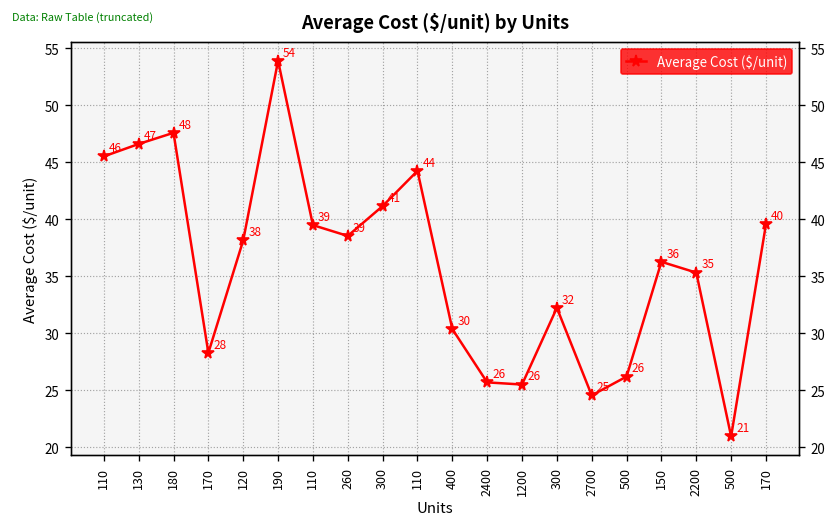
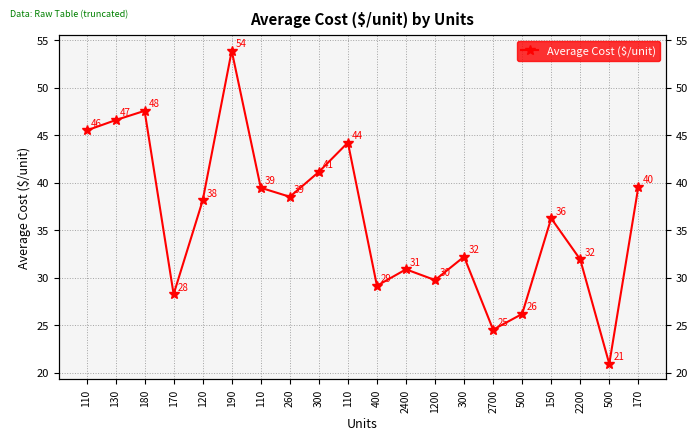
  {
    "130": 47,
    "180": 48,
    "120": 38,
    "190": 54,
    "260": 39,
-   "400": 30,
-   "2400": 26,
-   "1200": 26,
+   "400": 29,
+   "2400": 31,
+   "1200": 30,
    "2700": 25,
    "150": 36,
-   "2200": 35
+   "2200": 32
  }
